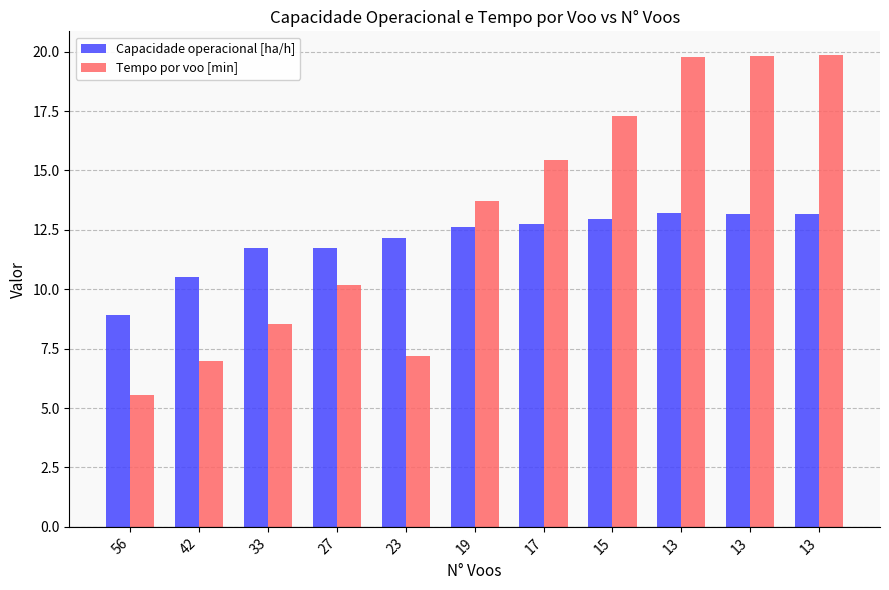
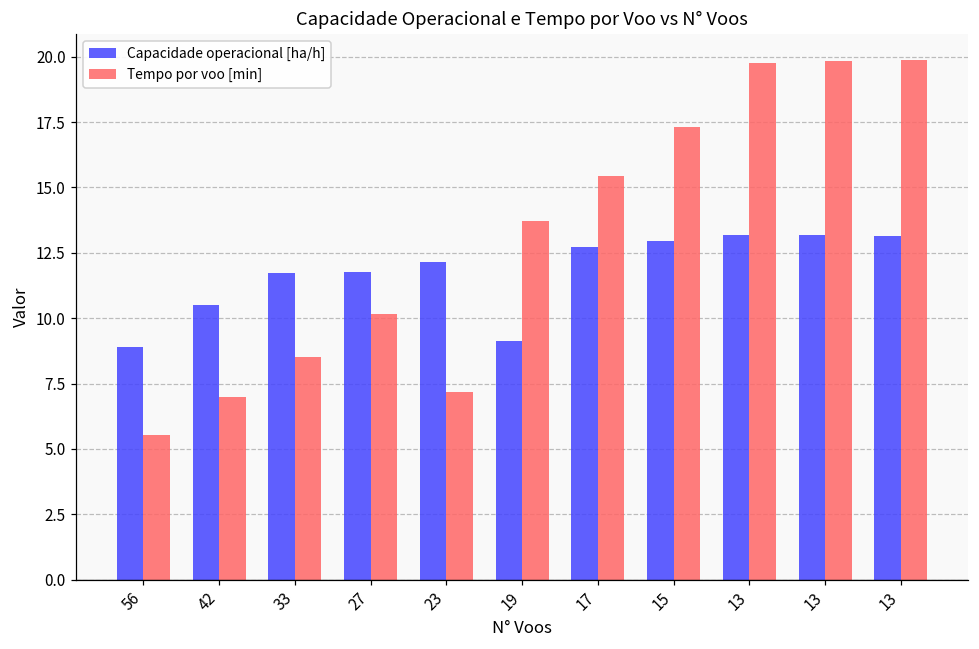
  {
    "Capacidade operacional [ha/h]": {
      "56": 8.9,
      "42": 10.5,
      "33": 11.7,
      "27": 11.8,
      "23": 12.1,
-     "19": 12.6,
+     "19": 9.1,
      "17": 12.7,
      "15": 13.0
    },
    "Tempo por voo [min]": {
      "56": 5.5,
      "42": 7.0,
      "33": 8.5,
      "27": 10.2,
      "23": 7.2,
      "19": 13.7,
      "17": 15.4,
      "15": 17.3
    }
  }
